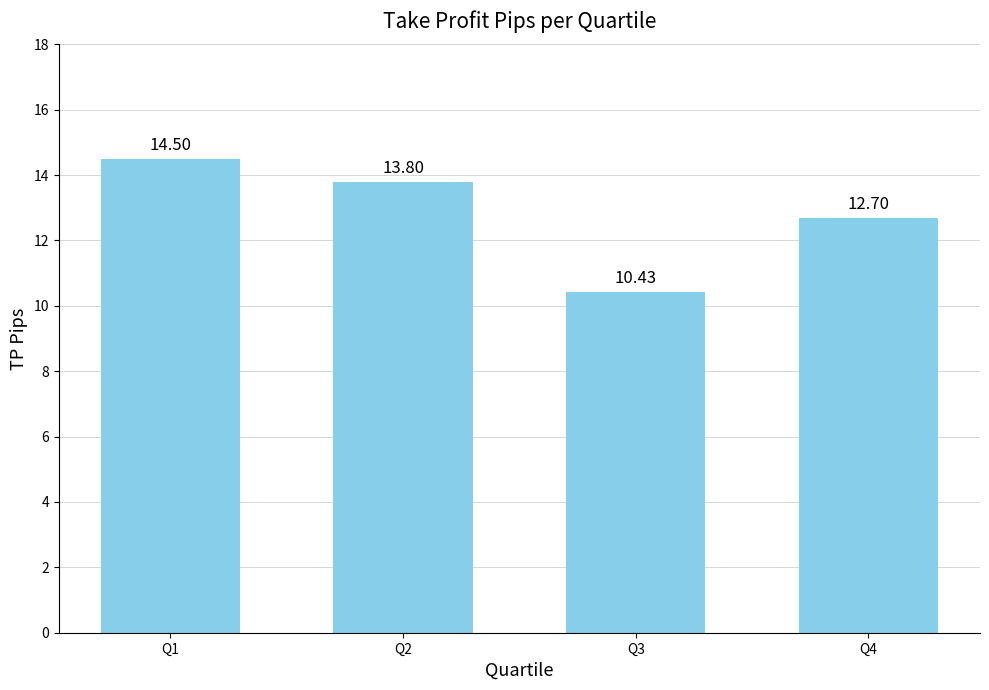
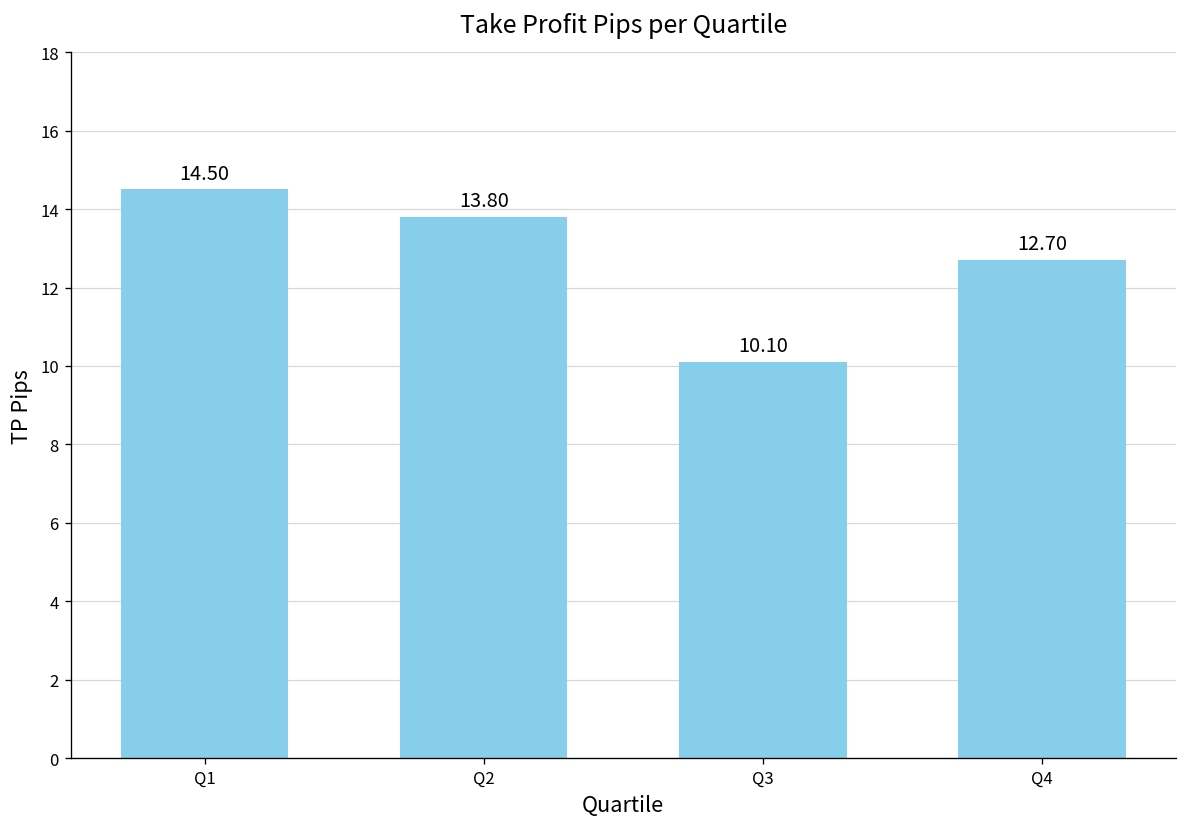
  {
    "Q1": 14.50,
    "Q2": 13.80,
-   "Q3": 10.43,
+   "Q3": 10.10,
    "Q4": 12.70
  }
